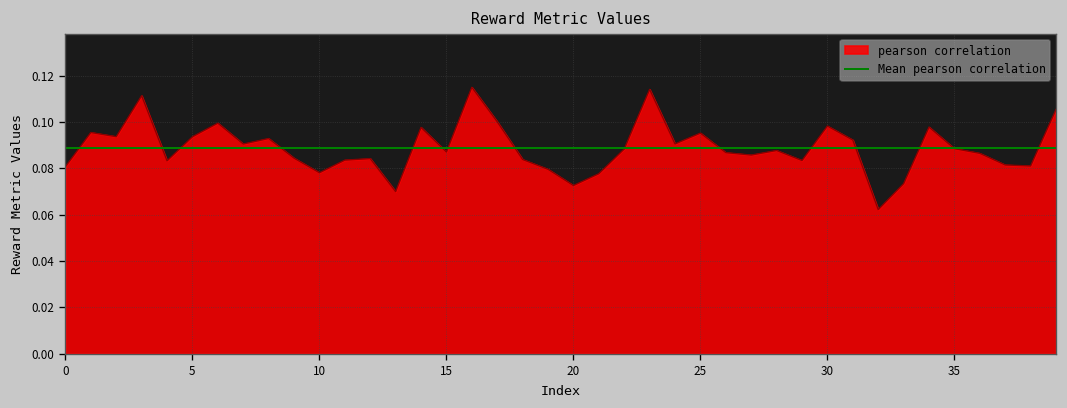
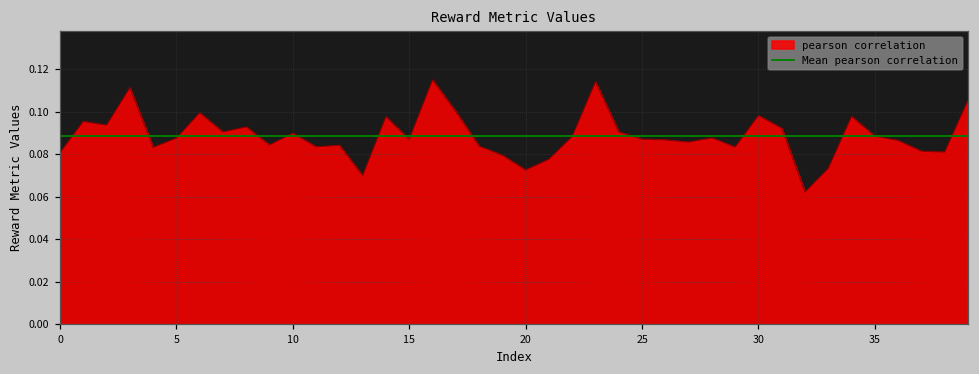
  {
    "0": 0.081,
-   "5": 0.094,
-   "10": 0.078,
+   "5": 0.088,
+   "10": 0.090,
    "15": 0.087,
    "20": 0.073,
-   "25": 0.095,
+   "25": 0.087,
    "30": 0.098,
    "35": 0.088
  }
